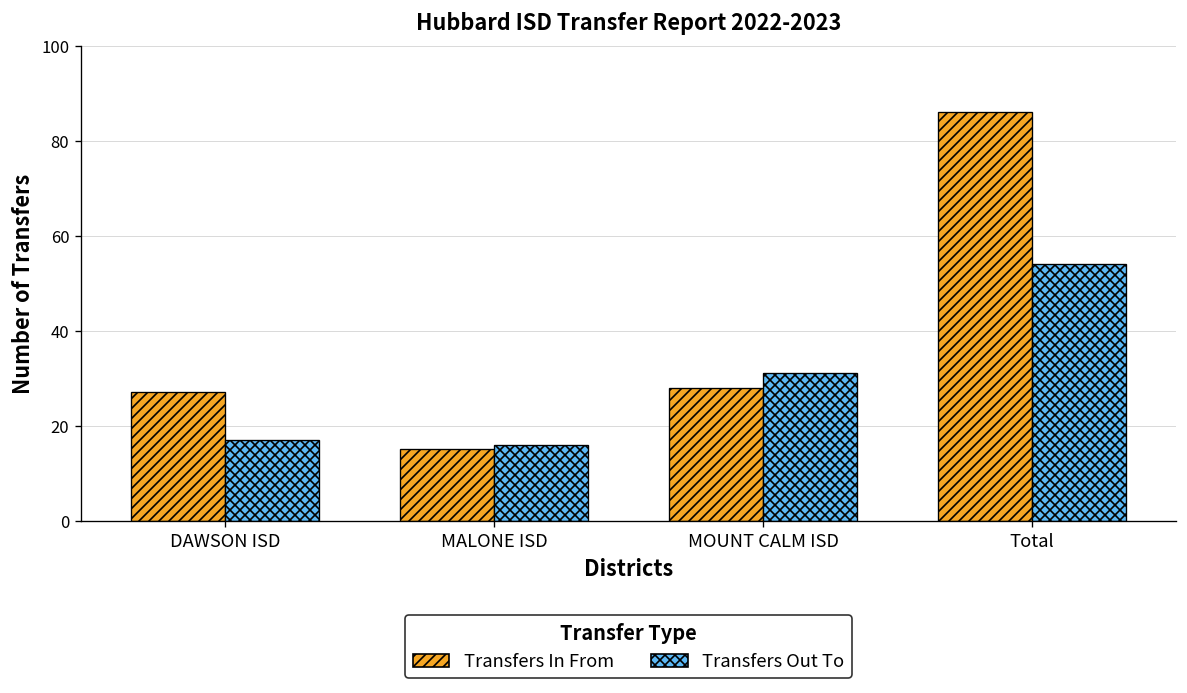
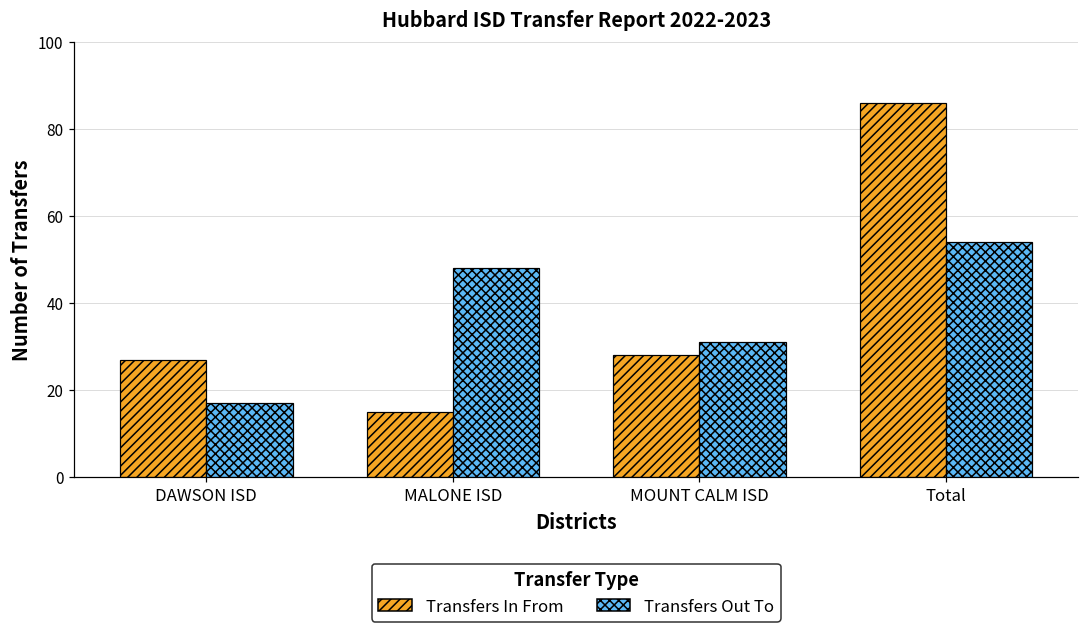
  {
    "Transfers In From": {
      "DAWSON ISD": 27,
      "MALONE ISD": 15,
      "MOUNT CALM ISD": 28,
      "Total": 86
    },
    "Transfers Out To": {
      "DAWSON ISD": 17,
-     "MALONE ISD": 16,
+     "MALONE ISD": 48,
      "MOUNT CALM ISD": 31,
      "Total": 54
    }
  }
